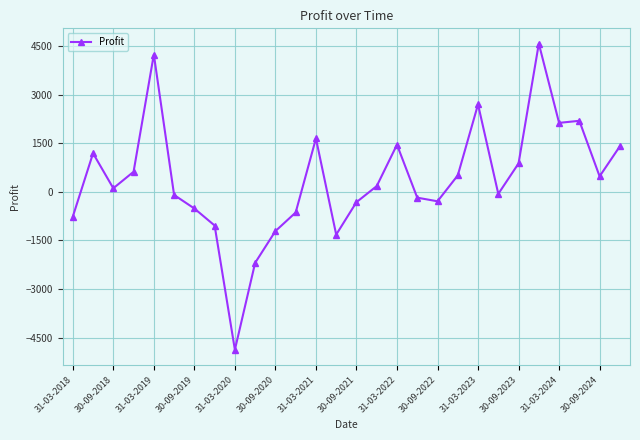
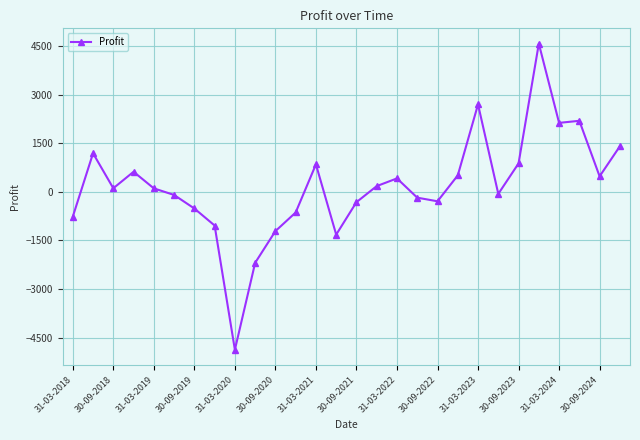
  {
    "31-03-2018": -800,
    "30-09-2018": 100,
-   "31-03-2019": 4200,
+   "31-03-2019": 100,
    "30-09-2019": -500,
    "31-03-2020": -4900,
    "30-09-2020": -1200,
-   "31-03-2021": 1600,
+   "31-03-2021": 800,
    "30-09-2021": -300,
-   "31-03-2022": 1500,
+   "31-03-2022": 400,
    "30-09-2022": -300,
    "31-03-2023": 2700,
    "30-09-2023": 900,
    "31-03-2024": 2100,
    "30-09-2024": 500
  }
